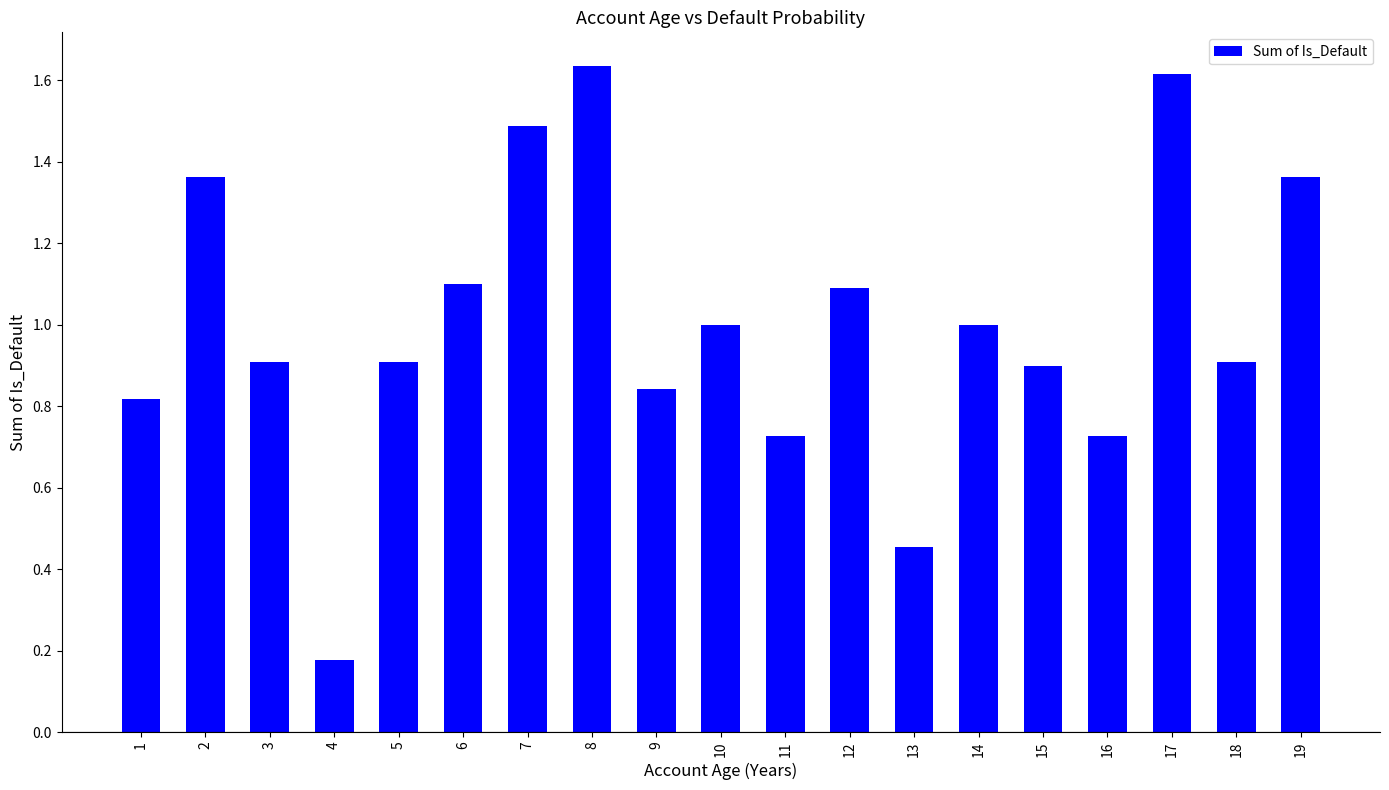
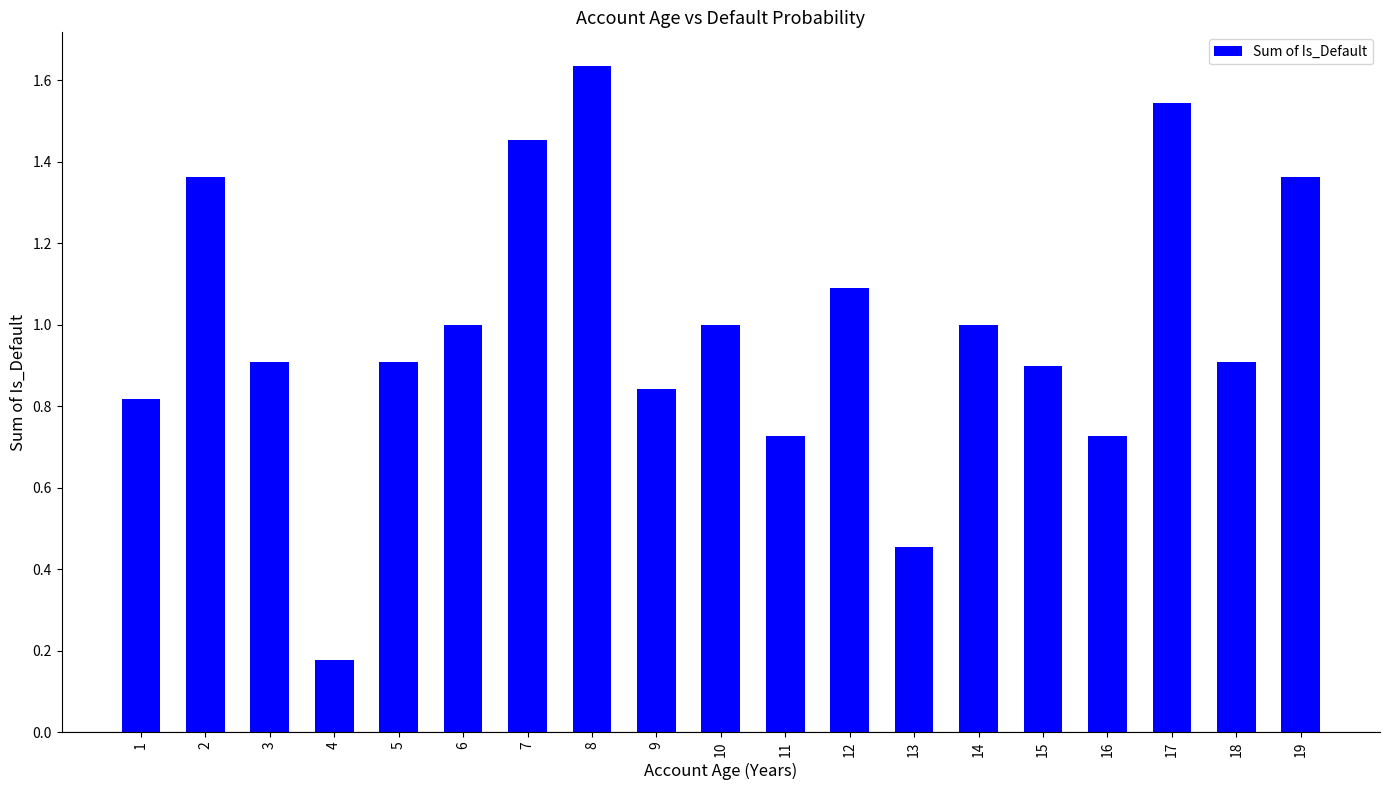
  {
    "1": 0.82,
    "2": 1.36,
    "3": 0.91,
    "4": 0.18,
    "5": 0.91,
-   "6": 1.1,
-   "7": 1.49,
+   "6": 1.0,
+   "7": 1.45,
    "8": 1.64,
    "9": 0.84,
    "10": 1.00,
    "11": 0.73,
    "12": 1.09,
    "13": 0.45,
    "14": 1.00,
    "15": 0.90,
    "16": 0.73,
-   "17": 1.62,
+   "17": 1.55,
    "18": 0.91,
    "19": 1.36
  }
